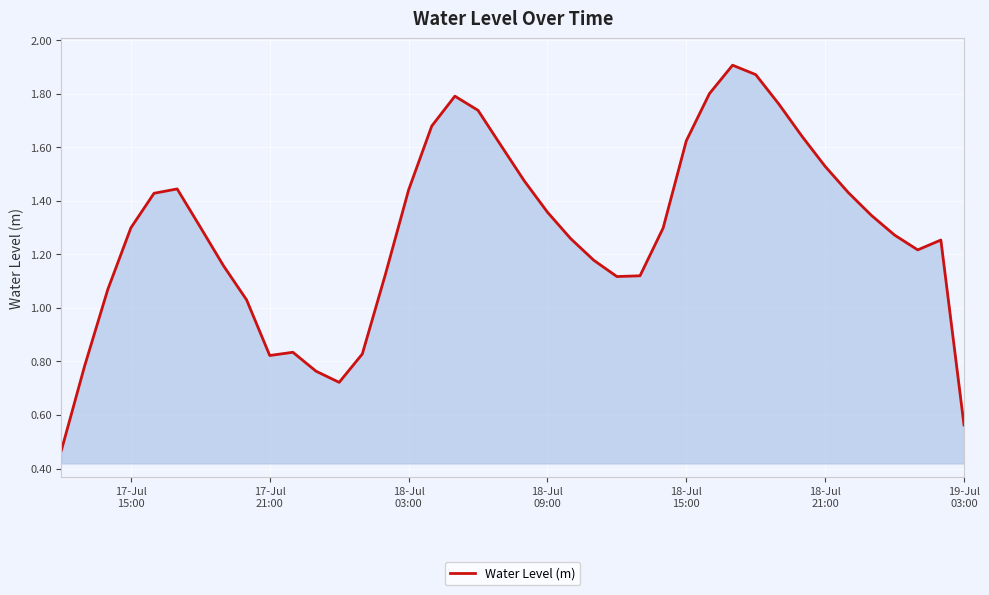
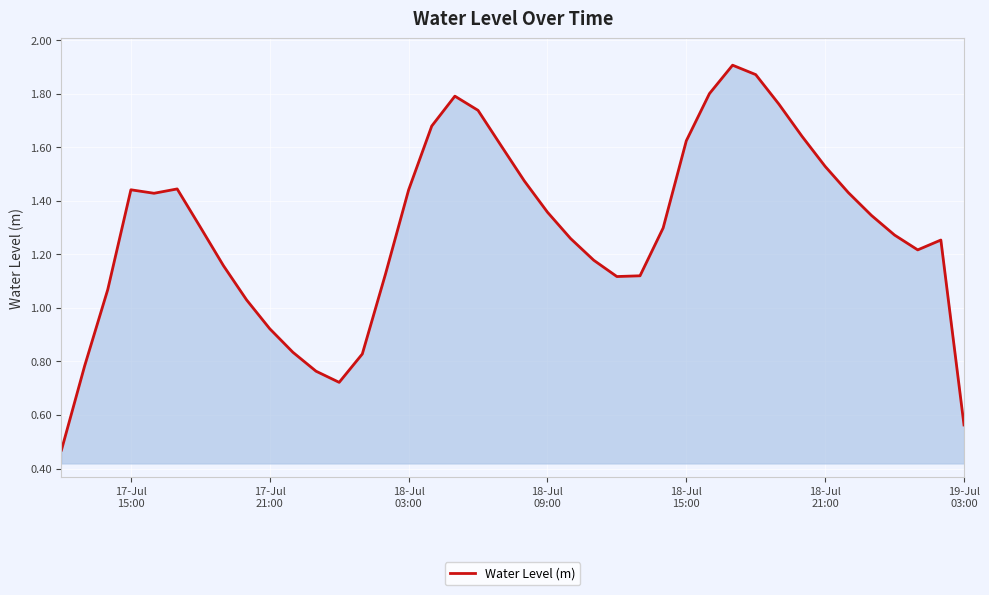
  {
-   "17-Jul 15:00": 1.30,
-   "17-Jul 21:00": 0.82,
+   "17-Jul 15:00": 1.44,
+   "17-Jul 21:00": 0.92,
    "18-Jul 03:00": 1.44,
    "18-Jul 09:00": 1.36,
    "18-Jul 15:00": 1.62,
    "18-Jul 21:00": 1.53,
    "19-Jul 03:00": 0.56
  }
